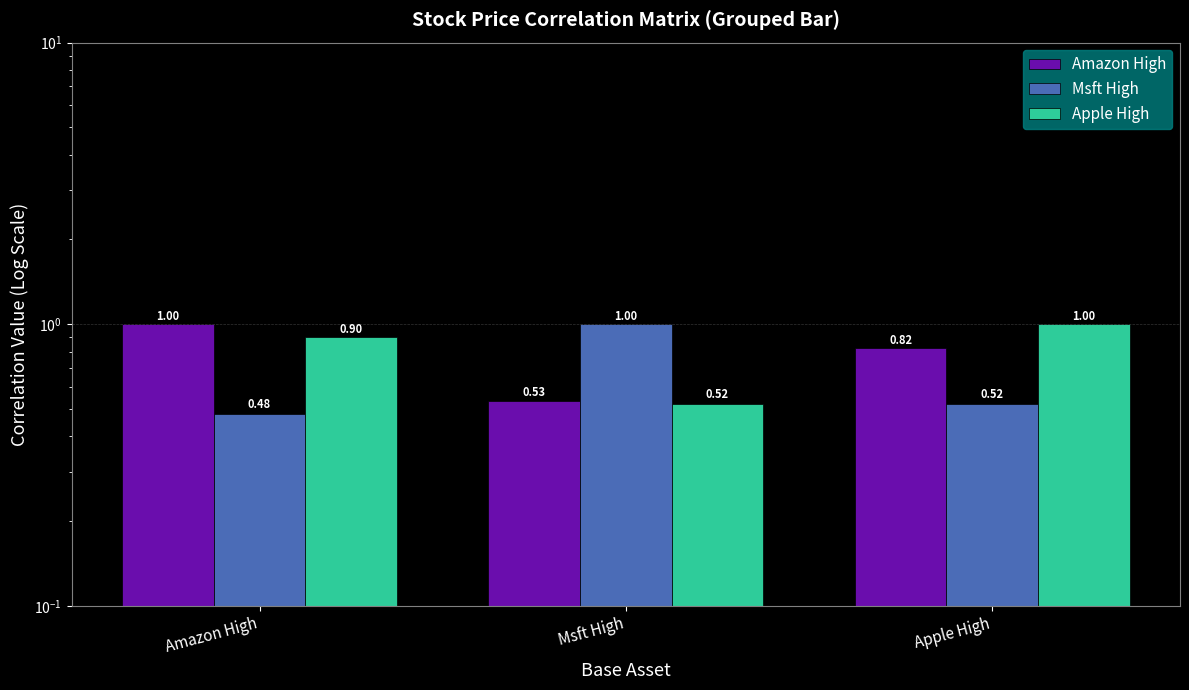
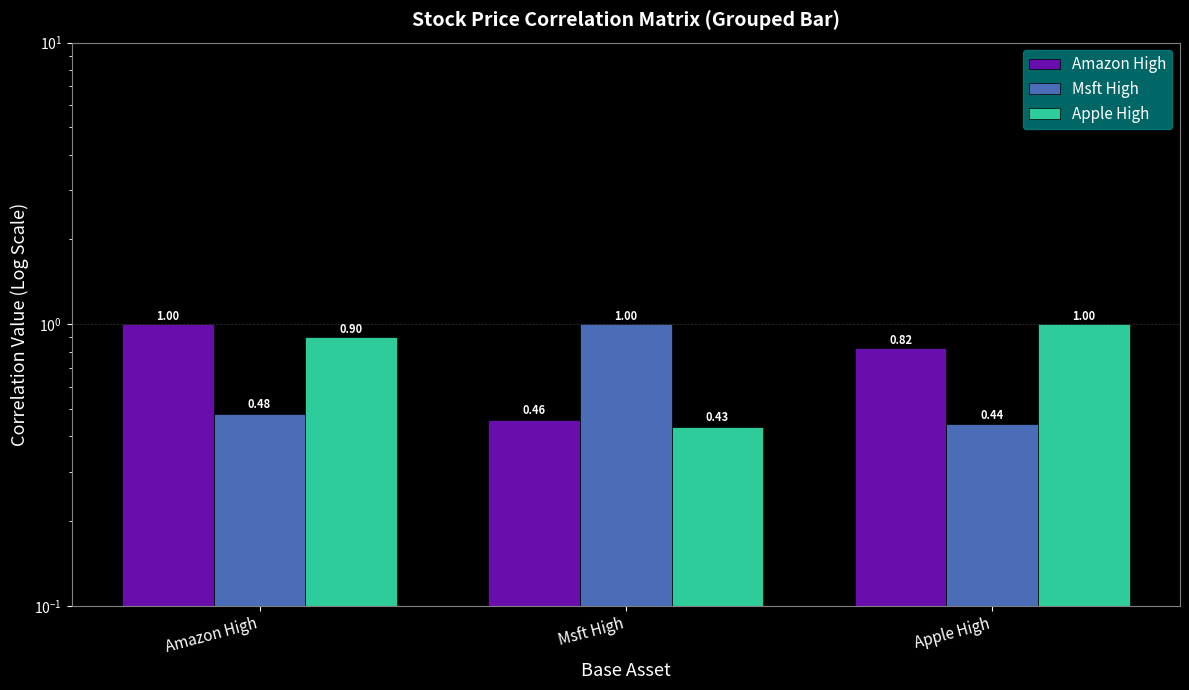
  {
    "Amazon High": {
      "Amazon High": 1.00,
-     "Msft High": 0.53,
+     "Msft High": 0.46,
      "Apple High": 0.82
    },
    "Msft High": {
      "Amazon High": 0.48,
      "Msft High": 1.00,
-     "Apple High": 0.52
+     "Apple High": 0.44
    },
    "Apple High": {
      "Amazon High": 0.90,
-     "Msft High": 0.52,
+     "Msft High": 0.43,
      "Apple High": 1.00
    }
  }
